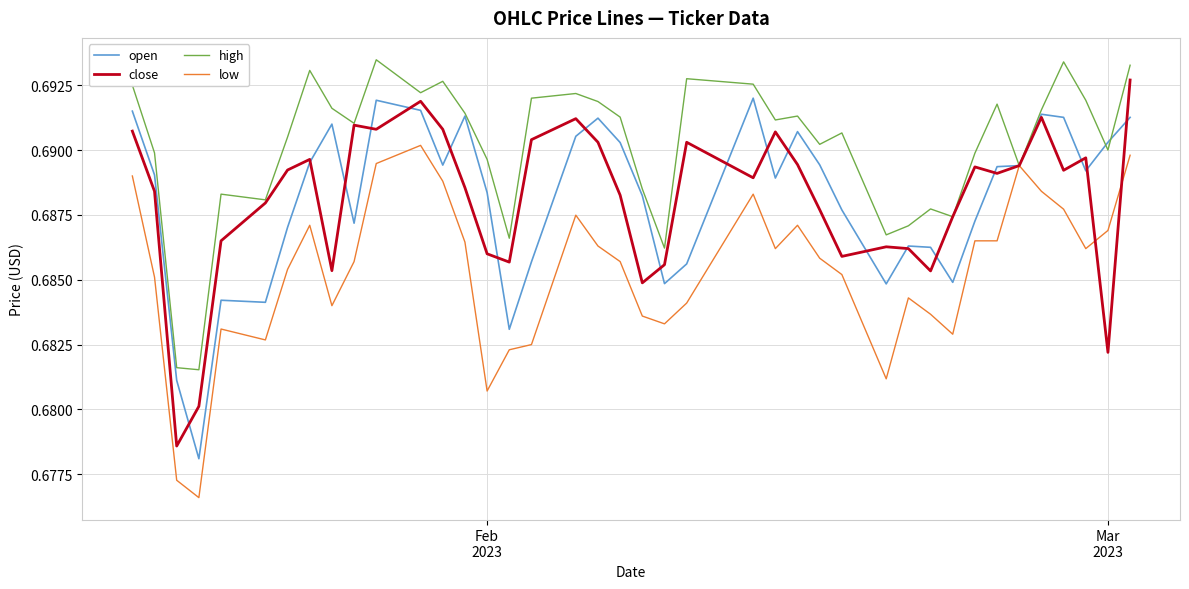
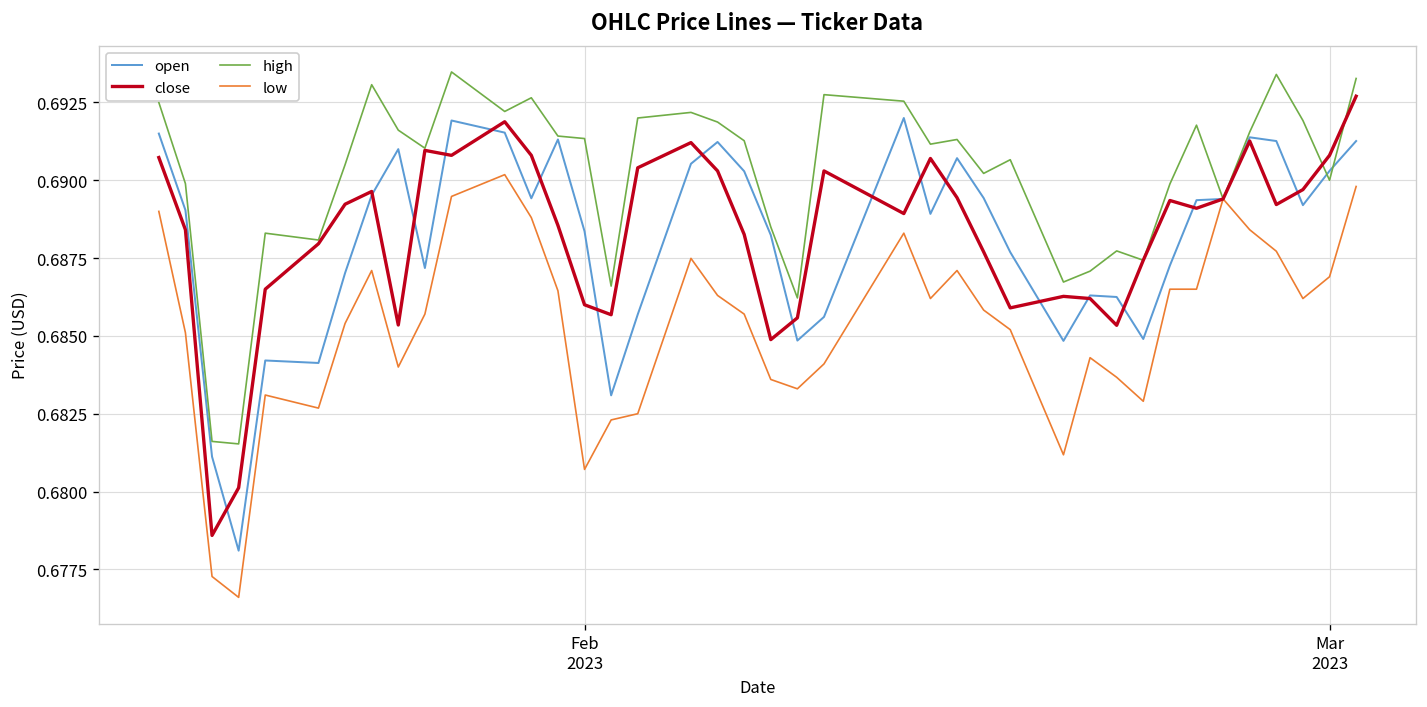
  {
    "open": {
      "Feb 2023": 0.6884,
      "Mar 2023": 0.6903
    },
    "close": {
      "Feb 2023": 0.6860,
-     "Mar 2023": 0.6822
+     "Mar 2023": 0.6908
    },
    "high": {
-     "Feb 2023": 0.6896,
+     "Feb 2023": 0.6913,
      "Mar 2023": 0.6900
    },
    "low": {
      "Feb 2023": 0.6807,
      "Mar 2023": 0.6869
    }
  }
